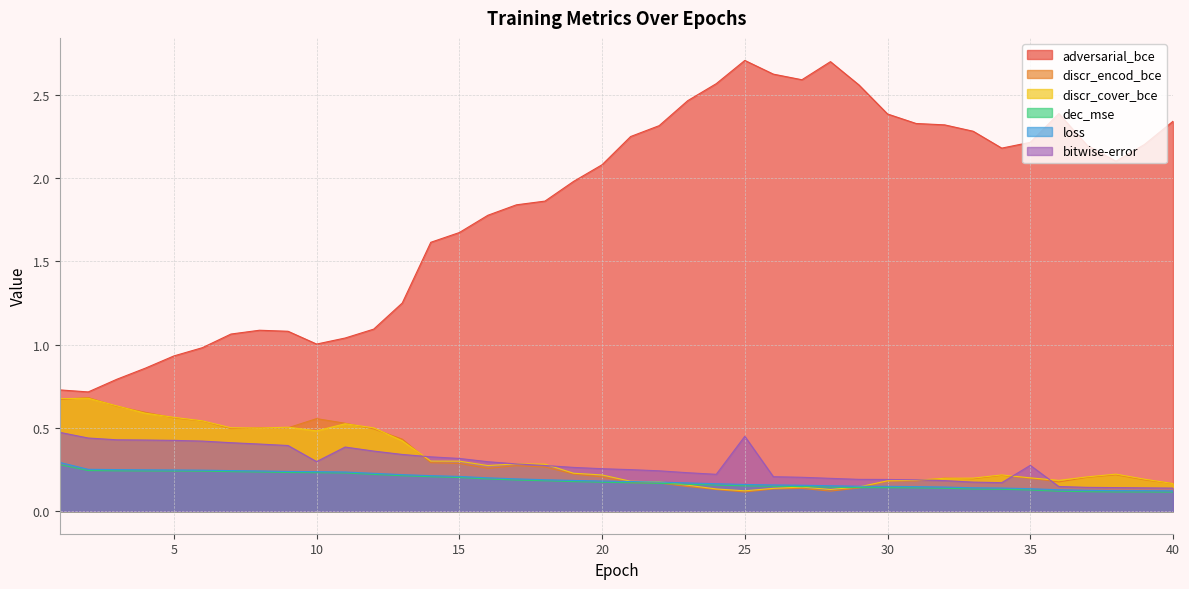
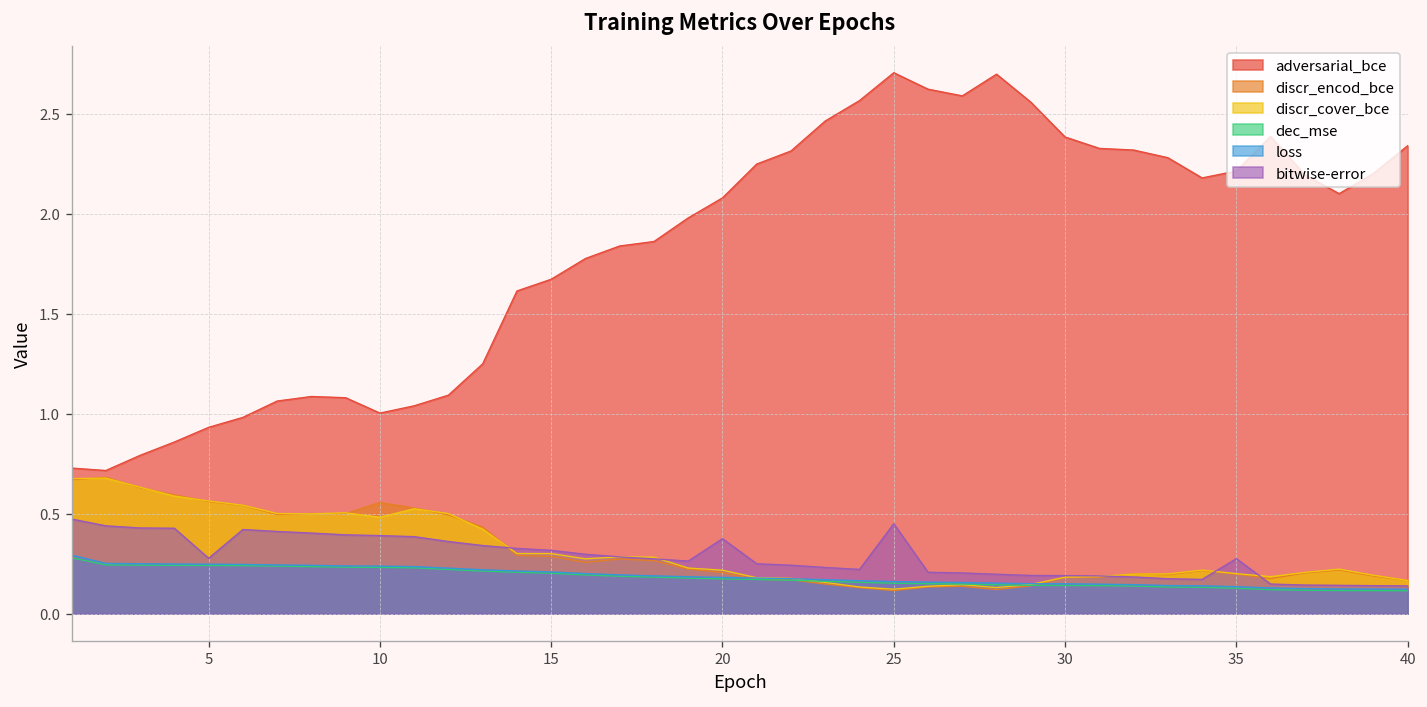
  {
    "discr_cover_bce": {
      "10": 0.48
    },
    "bitwise-error": {
-     "5": 0.43,
-     "10": 0.30,
+     "5": 0.28,
+     "10": 0.39,
      "15": 0.32,
-     "20": 0.26,
+     "20": 0.38,
      "25": 0.45,
      "35": 0.28,
      "40": 0.14
    }
  }
